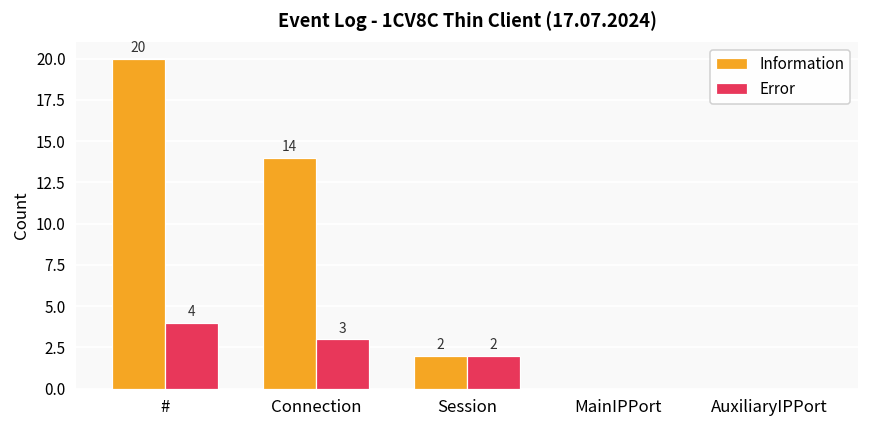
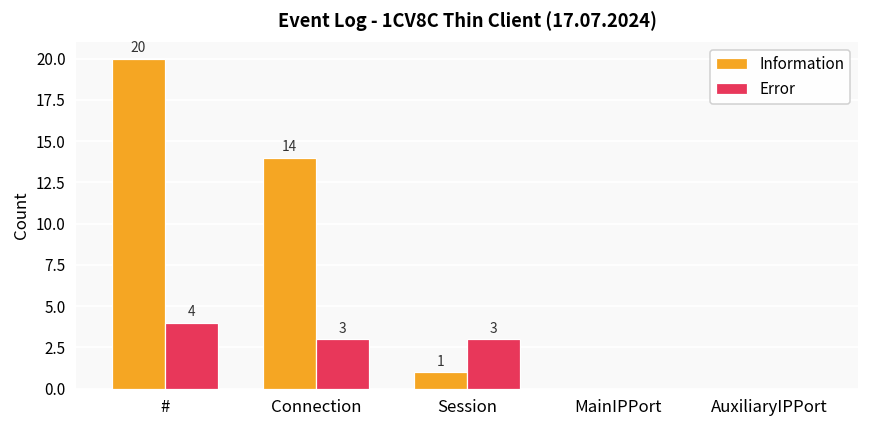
  {
    "Information": {
      "#": 20,
      "Connection": 14,
-     "Session": 2
+     "Session": 1
    },
    "Error": {
      "#": 4,
      "Connection": 3,
-     "Session": 2
+     "Session": 3
    }
  }
